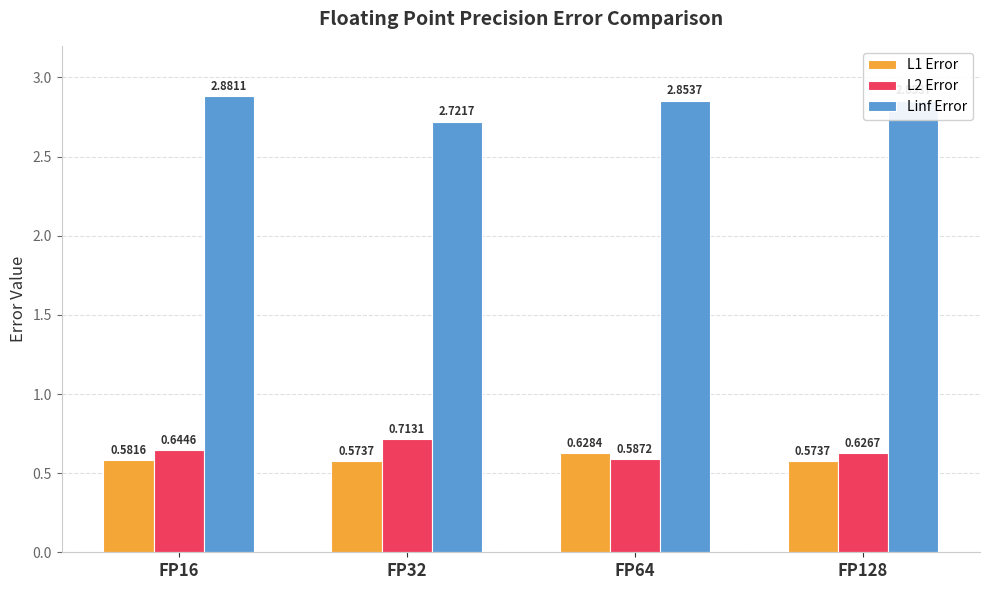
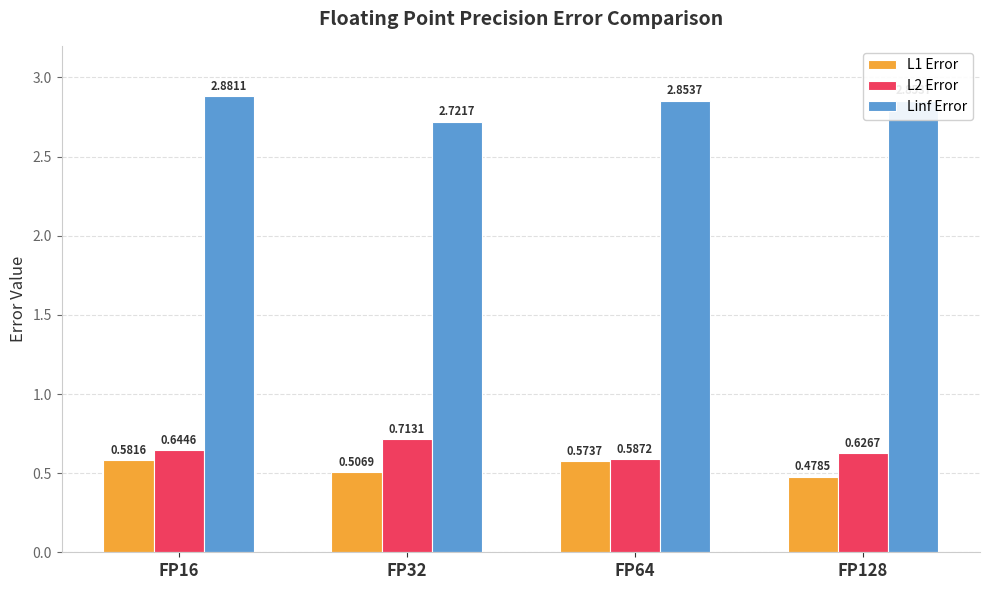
  {
    "L1 Error": {
      "FP16": 0.5816,
-     "FP32": 0.5737,
-     "FP64": 0.6284,
-     "FP128": 0.5737
+     "FP32": 0.5069,
+     "FP64": 0.5737,
+     "FP128": 0.4785
    },
    "L2 Error": {
      "FP16": 0.6446,
      "FP32": 0.7131,
      "FP64": 0.5872,
      "FP128": 0.6267
    },
    "Linf Error": {
      "FP16": 2.8811,
      "FP32": 2.7217,
      "FP64": 2.8537
    }
  }
